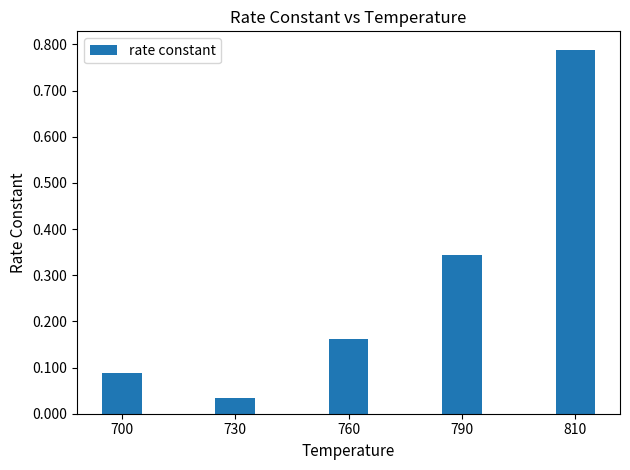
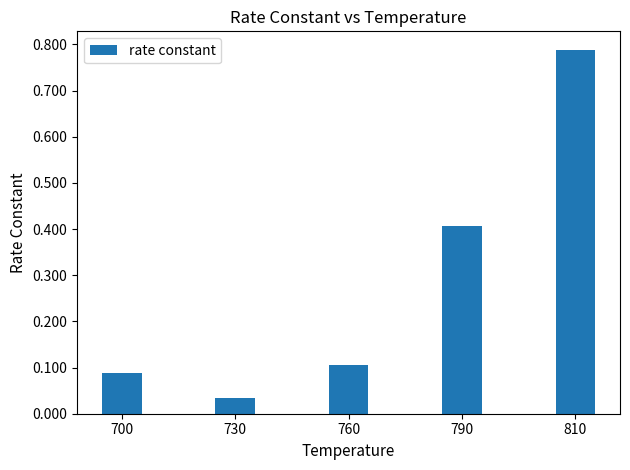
  {
    "700": 0.09,
    "730": 0.04,
-   "760": 0.16,
-   "790": 0.34,
+   "760": 0.11,
+   "790": 0.41,
    "810": 0.79
  }
